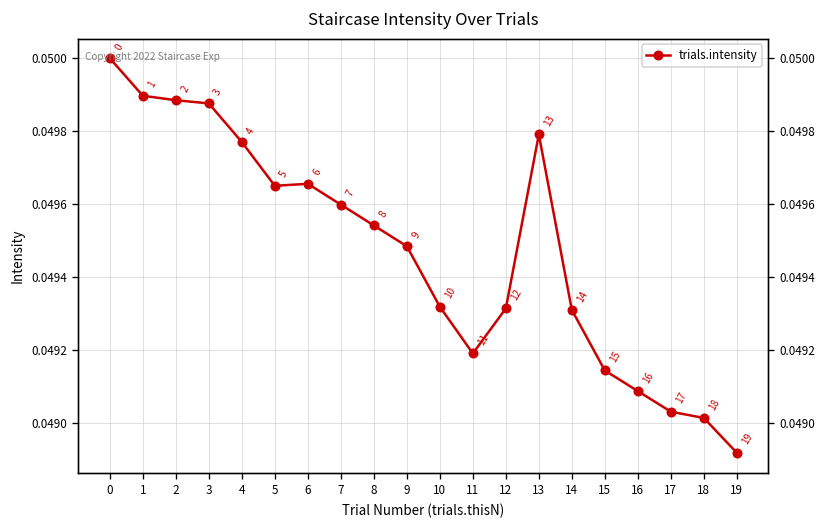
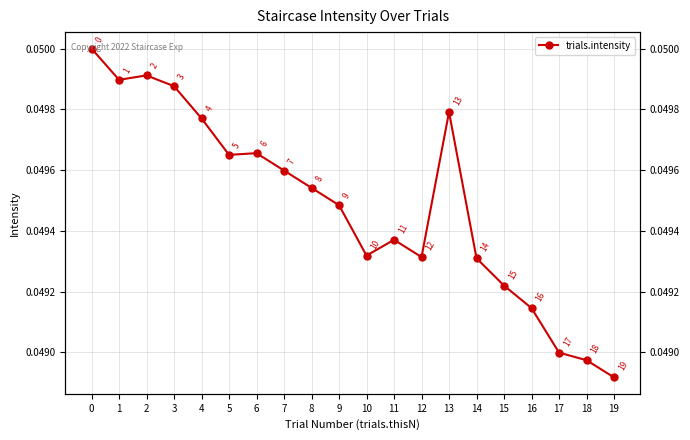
  {
-   "2": 0.04989,
-   "11": 0.04919,
-   "15": 0.04914,
-   "16": 0.04909,
-   "17": 0.04903,
-   "18": 0.04901
+   "2": 0.04991,
+   "11": 0.04937,
+   "15": 0.04922,
+   "16": 0.04915,
+   "17": 0.04900,
+   "18": 0.04897
  }
